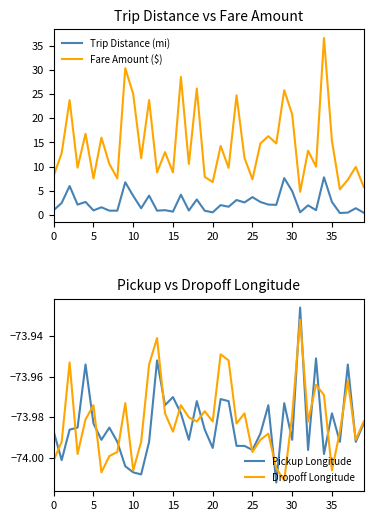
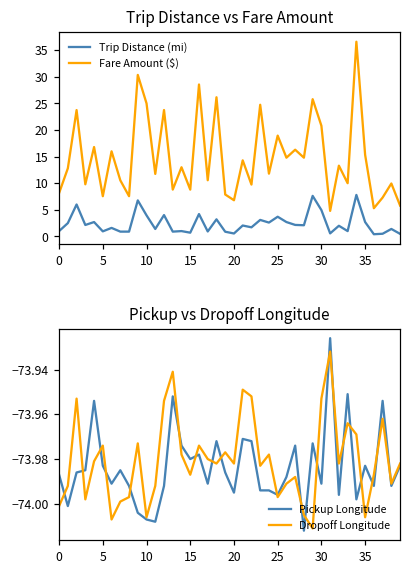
  {
    "Trip Distance vs Fare Amount": {
      "Trip Distance (mi)": {
        "0": 1,
        "5": 1,
        "10": 4,
        "15": 1,
        "20": 1,
        "25": 4,
        "30": 5,
        "35": 3
      },
      "Fare Amount ($)": {
        "0": 8,
        "5": 8,
        "10": 25,
        "15": 9,
        "20": 7,
-       "25": 7,
+       "25": 19,
        "30": 21,
        "35": 15
      }
    },
    "Pickup vs Dropoff Longitude": {
      "Pickup Longitude": {
        "0": -73.987,
        "5": -73.983,
-       "15": -73.97,
+       "15": -73.98,
        "20": -73.995,
        "30": -73.991,
-       "35": -73.978
+       "35": -73.983
      },
      "Dropoff Longitude": {
        "0": -74.001,
        "5": -73.974,
        "15": -73.987,
        "20": -73.982,
-       "30": -73.979,
+       "30": -73.953,
        "35": -74.006
      }
    }
  }
